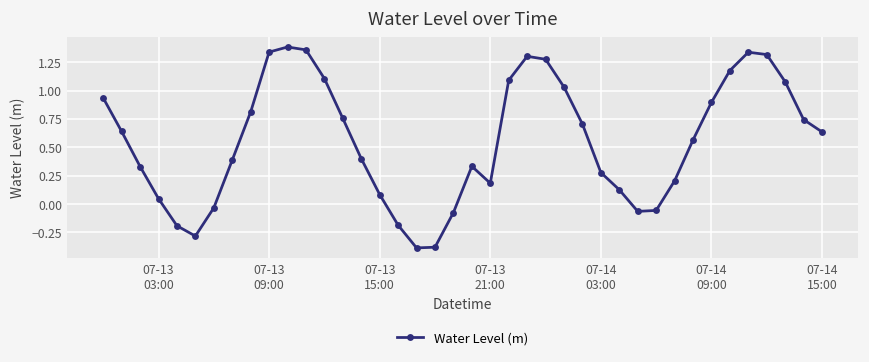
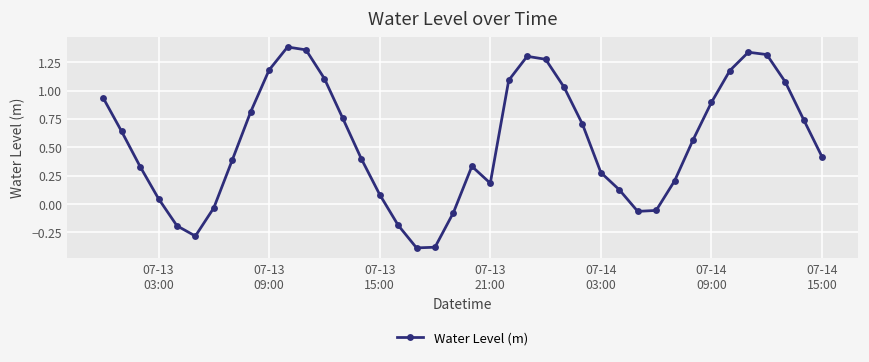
  {
    "07-13 03:00": 0.05,
-   "07-13 09:00": 1.34,
+   "07-13 09:00": 1.18,
    "07-13 15:00": 0.08,
    "07-13 21:00": 0.18,
    "07-14 03:00": 0.28,
    "07-14 09:00": 0.90,
-   "07-14 15:00": 0.64
+   "07-14 15:00": 0.42
  }
